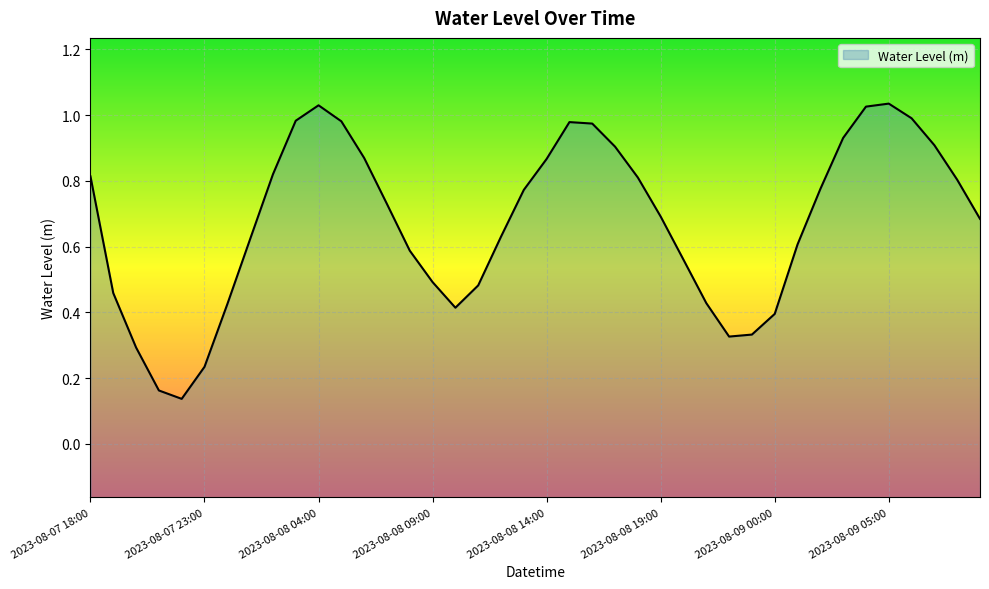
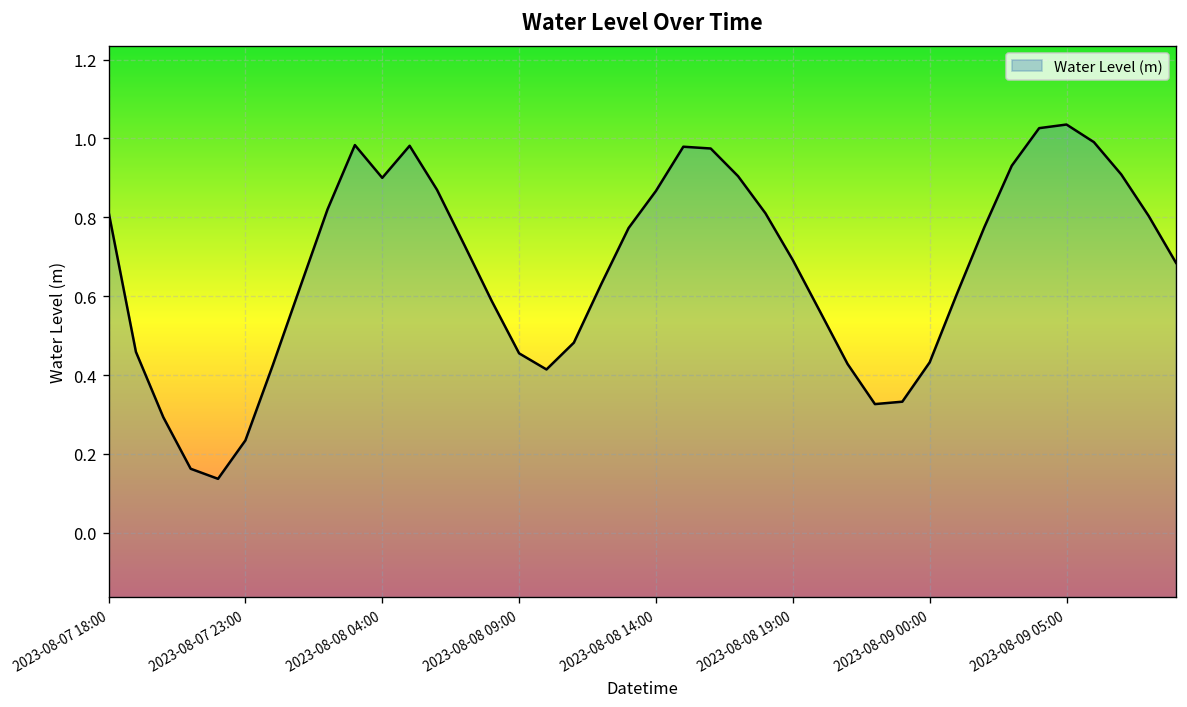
  {
    "2023-08-07 18:00": 0.81,
    "2023-08-07 23:00": 0.23,
-   "2023-08-08 04:00": 1.03,
-   "2023-08-08 09:00": 0.49,
+   "2023-08-08 04:00": 0.90,
+   "2023-08-08 09:00": 0.46,
    "2023-08-08 14:00": 0.87,
    "2023-08-08 19:00": 0.69,
-   "2023-08-09 00:00": 0.40,
+   "2023-08-09 00:00": 0.43,
    "2023-08-09 05:00": 1.04
  }
